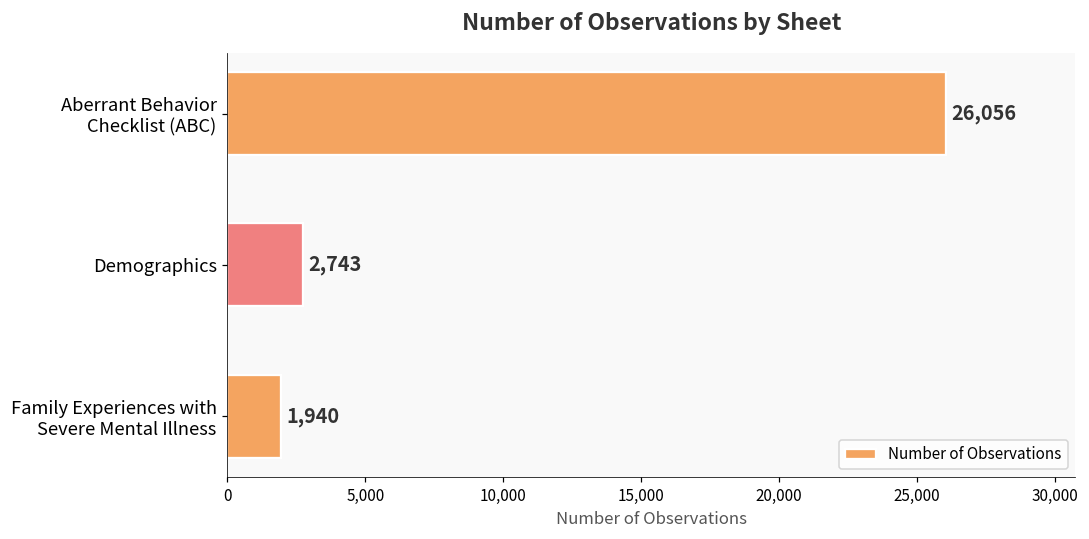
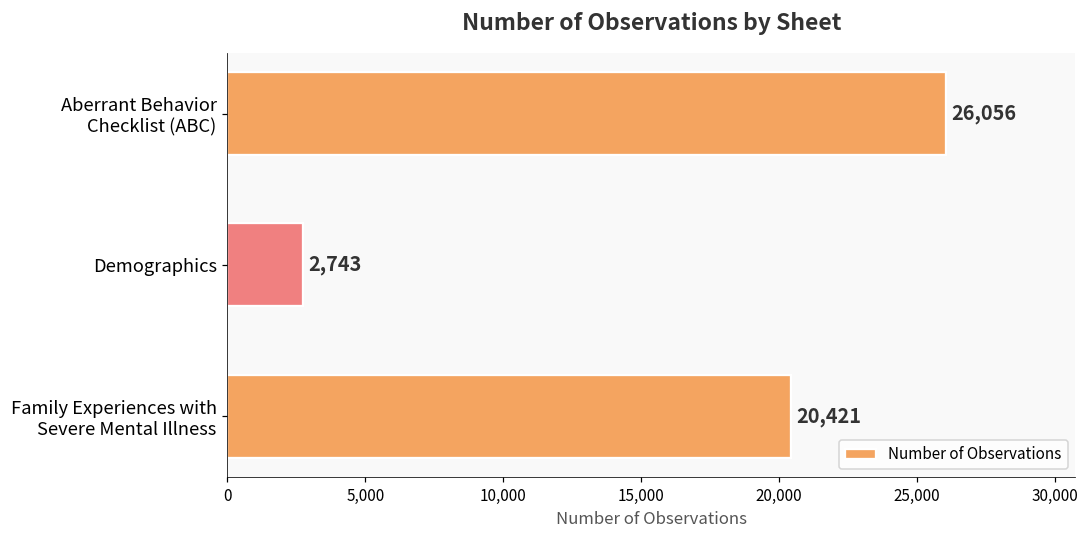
  {
    "Aberrant Behavior Checklist (ABC)": "26,056",
    "Demographics": "2,743",
-   "Family Experiences with Severe Mental Illness": "1,940"
+   "Family Experiences with Severe Mental Illness": "20,421"
  }
